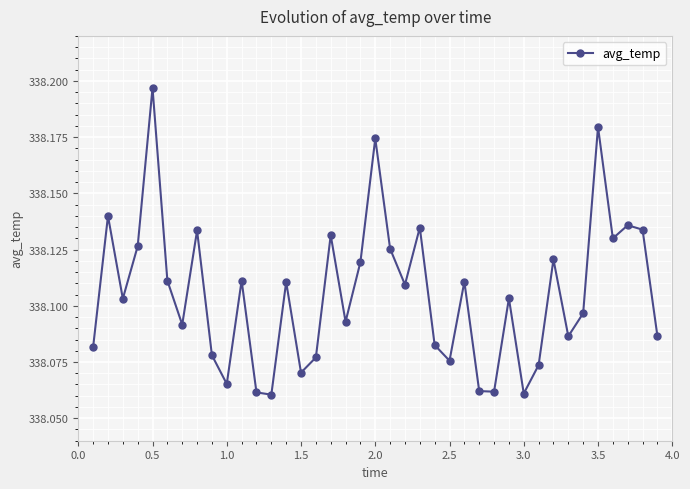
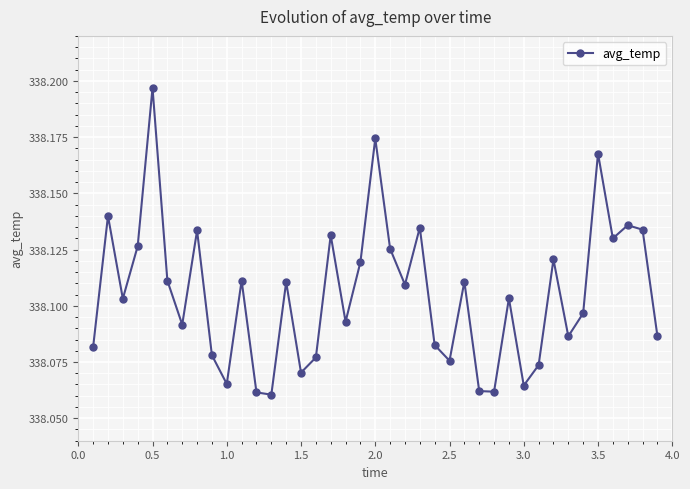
  {
    "0.5": 338.197,
    "1.0": 338.065,
    "1.5": 338.070,
    "2.0": 338.174,
    "2.5": 338.076,
-   "3.0": 338.061,
-   "3.5": 338.180
+   "3.0": 338.065,
+   "3.5": 338.168
  }
